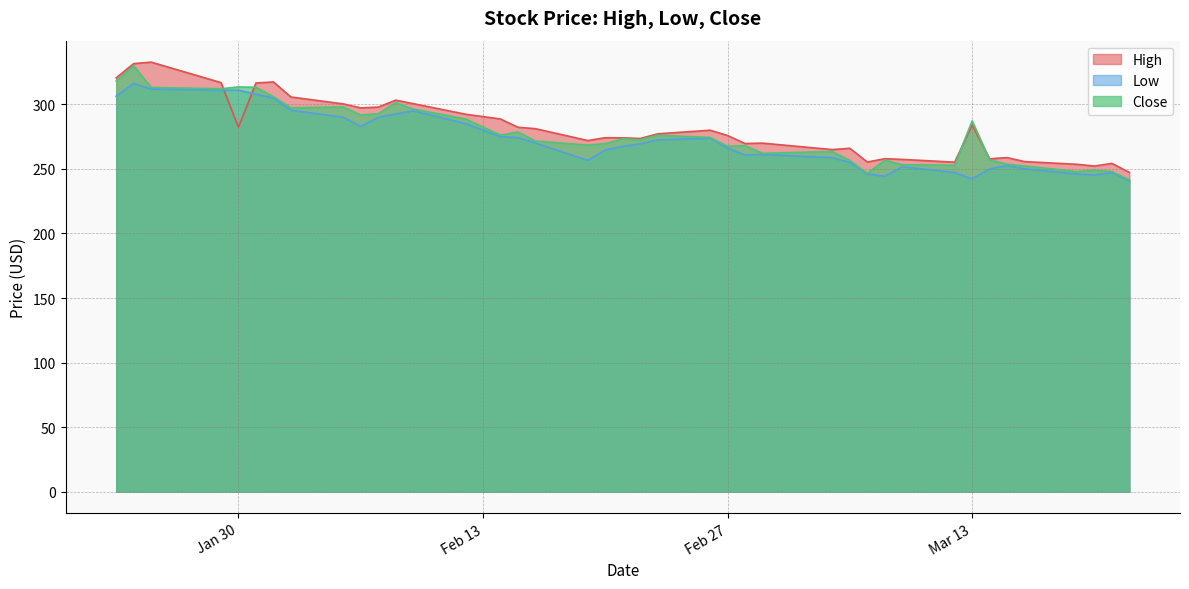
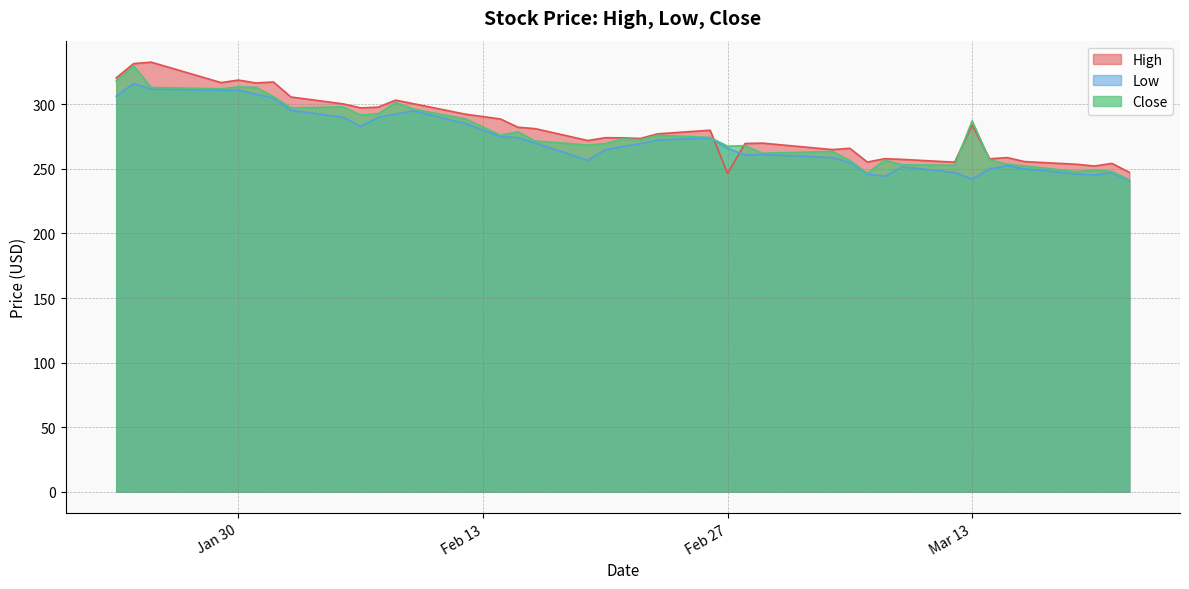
  {
    "High": {
-     "Jan 30": 282,
-     "Feb 27": 276,
+     "Jan 30": 319,
+     "Feb 27": 247,
      "Mar 13": 284
    },
    "Low": {
      "Jan 30": 311,
      "Mar 13": 242
    },
    "Close": {
      "Jan 30": 314,
      "Mar 13": 287
    }
  }
